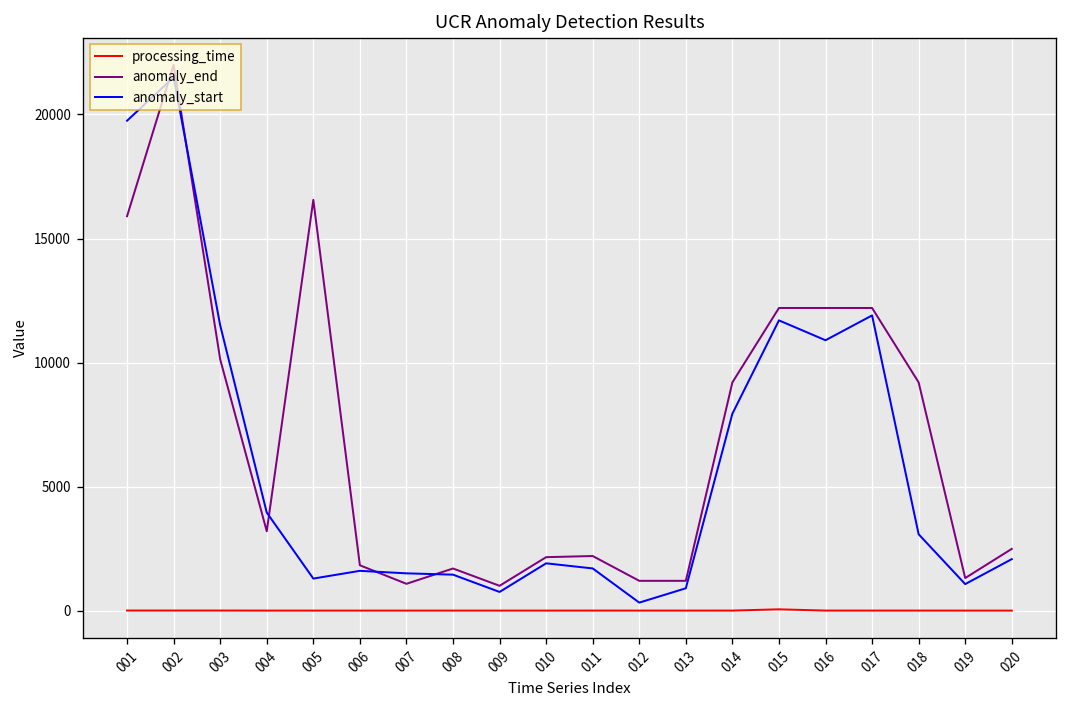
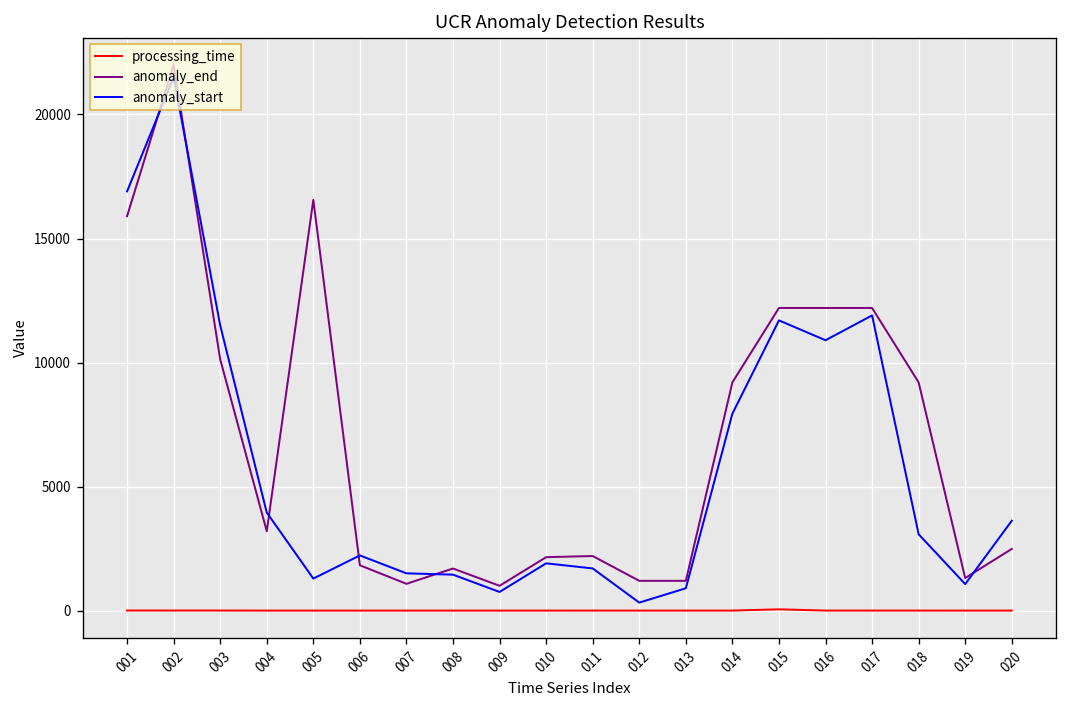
  {
    "processing_time": {
      "001": 0,
      "002": 0,
      "003": 0,
      "004": 0,
      "005": 0,
      "006": 0,
      "007": 0,
      "008": 0,
      "009": 0,
      "010": 0,
      "011": 0,
      "012": 0,
      "013": 0,
      "014": 0,
      "015": 100,
      "016": 0,
      "017": 0,
      "018": 0,
      "019": 0,
      "020": 0
    },
    "anomaly_end": {
      "001": 15900,
      "003": 10100,
      "004": 3200,
      "005": 16600,
      "006": 1800,
      "007": 1100,
      "008": 1700,
      "009": 1000,
      "010": 2200,
      "011": 2200,
      "012": 1200,
      "013": 1200,
      "014": 9200,
      "015": 12200,
      "016": 12200,
      "017": 12200,
      "018": 9200,
      "019": 1300,
      "020": 2500
    },
    "anomaly_start": {
-     "001": 19700,
+     "001": 16900,
      "003": 11500,
      "004": 4000,
      "005": 1300,
-     "006": 1600,
+     "006": 2200,
      "007": 1500,
      "008": 1400,
      "009": 800,
      "010": 1900,
      "011": 1700,
      "012": 300,
      "013": 900,
      "014": 7900,
      "015": 11700,
      "016": 10900,
      "017": 11900,
      "018": 3100,
      "019": 1100,
-     "020": 2100
+     "020": 3600
    }
  }
